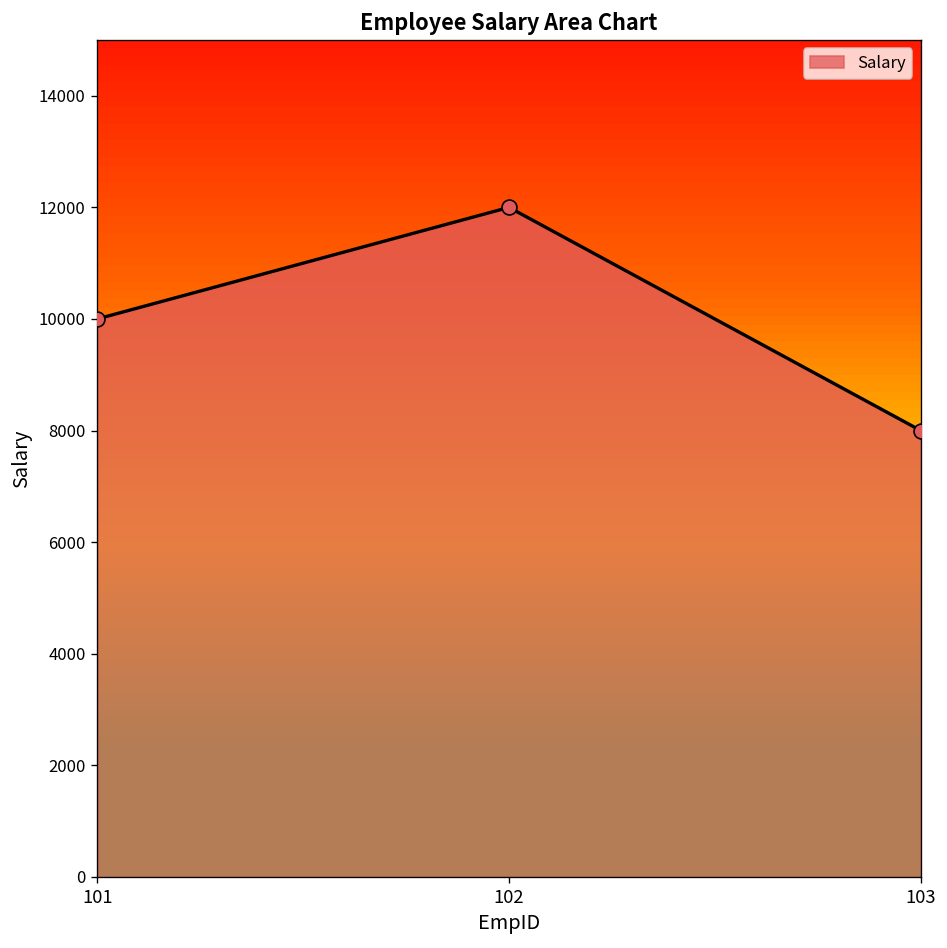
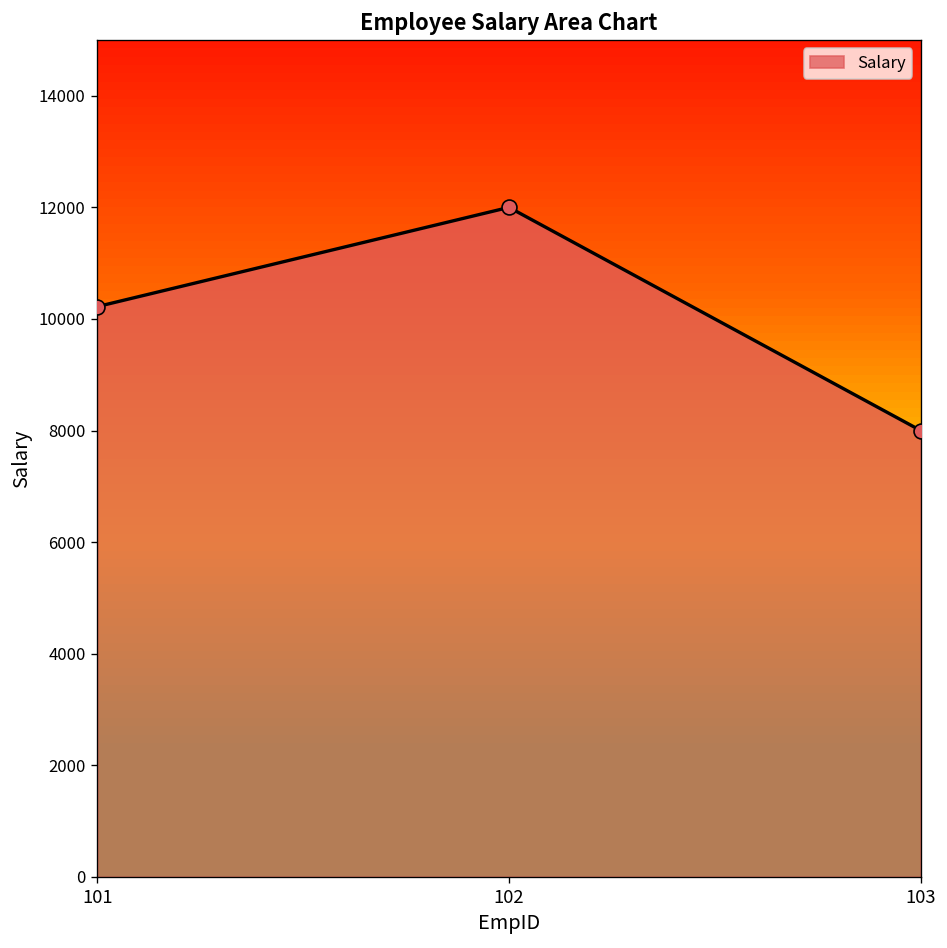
  {
-   "101": 10000,
+   "101": 10200,
    "102": 12000,
    "103": 8000
  }
